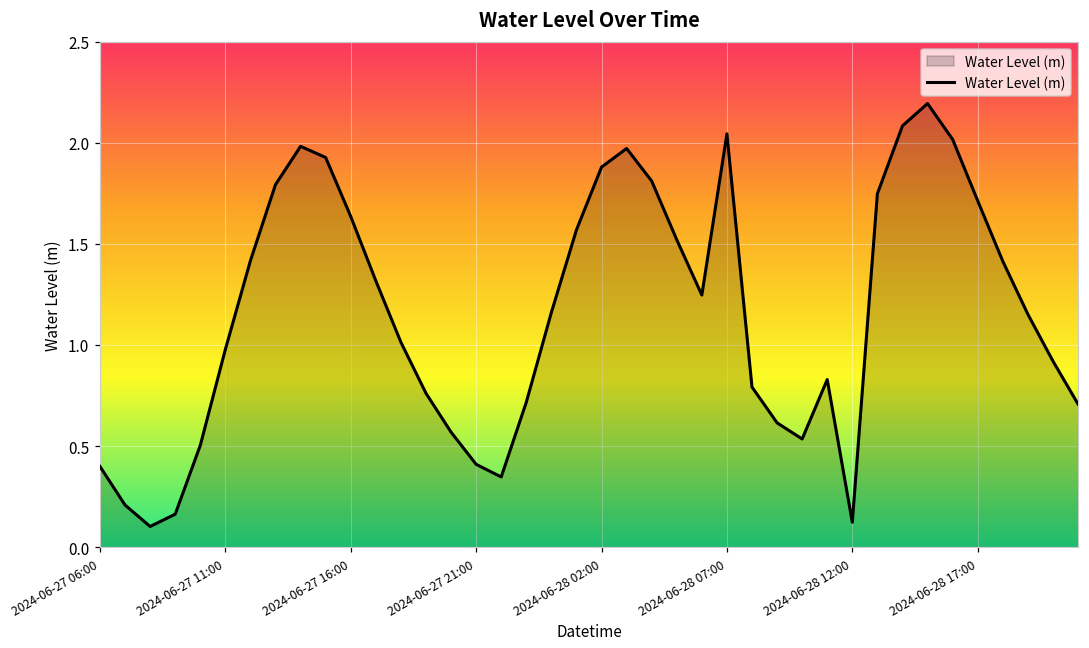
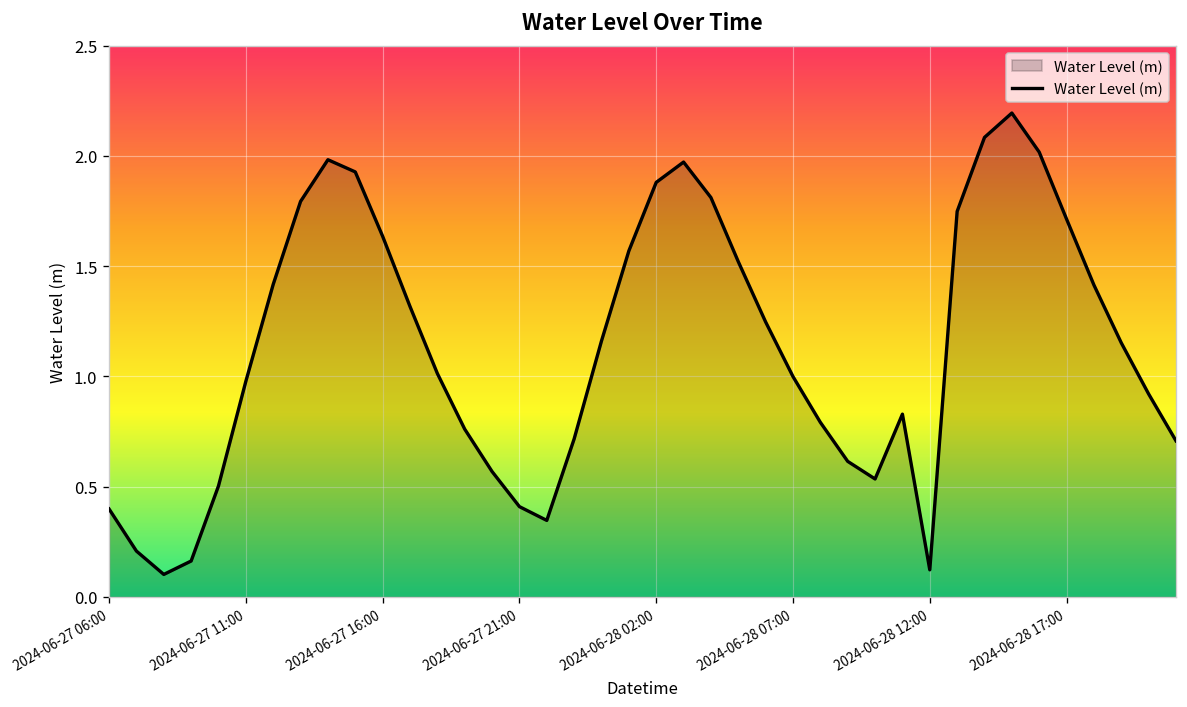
  {
    "2024-06-27 06:00": 0.40,
    "2024-06-27 11:00": 0.98,
    "2024-06-27 16:00": 1.64,
    "2024-06-27 21:00": 0.41,
    "2024-06-28 02:00": 1.88,
-   "2024-06-28 07:00": 2.04,
+   "2024-06-28 07:00": 1.00,
    "2024-06-28 12:00": 0.12,
    "2024-06-28 17:00": 1.71
  }
